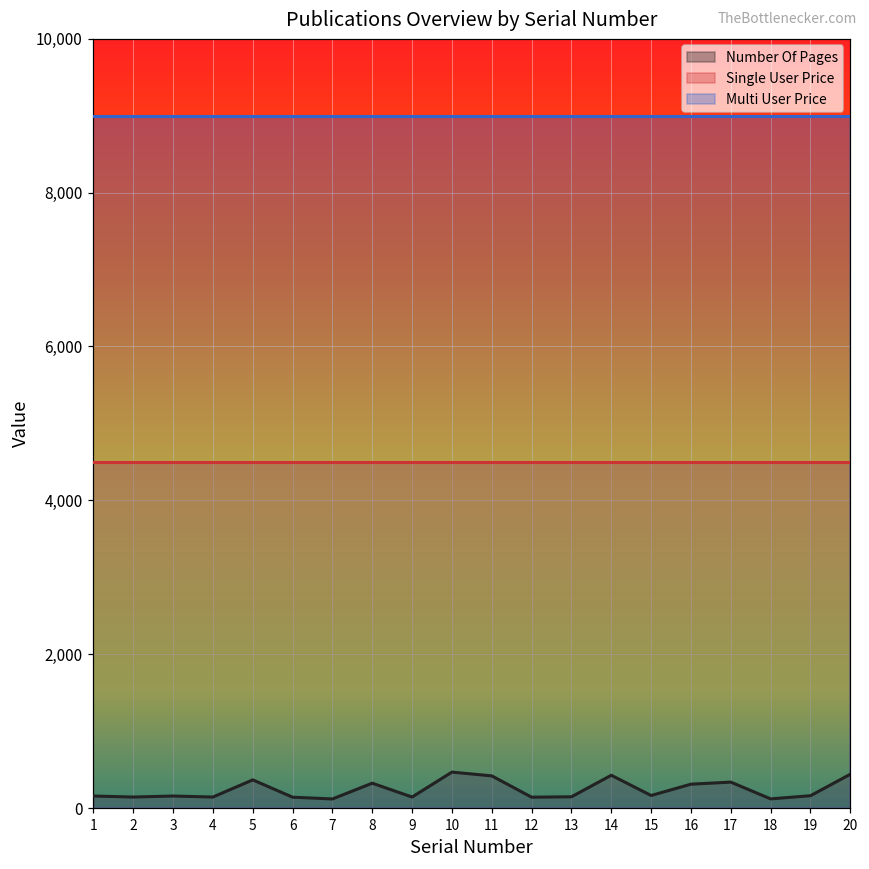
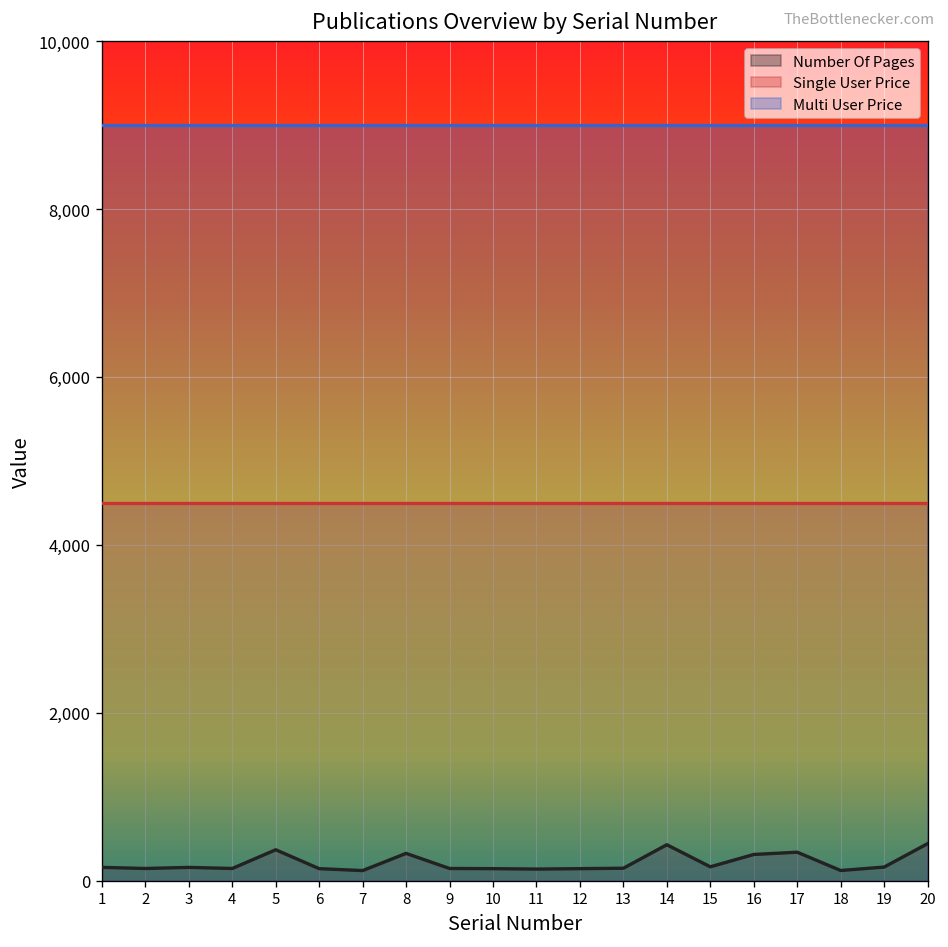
  {
    "Number Of Pages": {
      "1": "200",
      "2": "100",
      "3": "200",
      "4": "100",
      "5": "400",
      "6": "100",
      "7": "100",
      "8": "300",
      "9": "100",
-     "10": "500",
-     "11": "400",
+     "10": "100",
+     "11": "100",
      "12": "100",
      "13": "100",
      "14": "400",
      "15": "200",
      "16": "300",
      "17": "300",
      "18": "100",
      "19": "200",
      "20": "400"
    },
    "Single User Price": {
      "1": "4,500",
      "2": "4,500",
      "3": "4,500",
      "4": "4,500",
      "5": "4,500",
      "6": "4,500",
      "7": "4,500",
      "8": "4,500",
      "9": "4,500",
      "10": "4,500",
      "11": "4,500",
      "12": "4,500",
      "13": "4,500",
      "14": "4,500",
      "15": "4,500",
      "16": "4,500",
      "17": "4,500",
      "18": "4,500",
      "19": "4,500",
      "20": "4,500"
    },
    "Multi User Price": {
      "1": "9,000",
      "2": "9,000",
      "3": "9,000",
      "4": "9,000",
      "5": "9,000",
      "6": "9,000",
      "7": "9,000",
      "8": "9,000",
      "9": "9,000",
      "10": "9,000",
      "11": "9,000",
      "12": "9,000",
      "13": "9,000",
      "14": "9,000",
      "15": "9,000",
      "16": "9,000",
      "17": "9,000",
      "18": "9,000",
      "19": "9,000",
      "20": "9,000"
    }
  }
